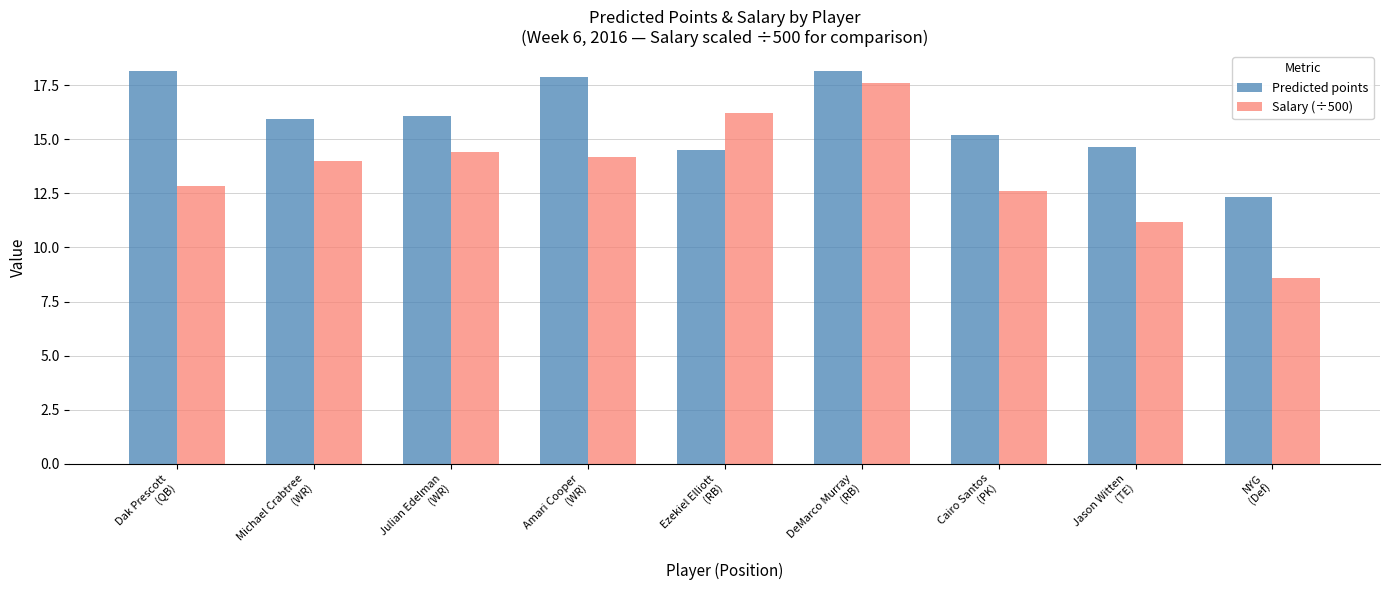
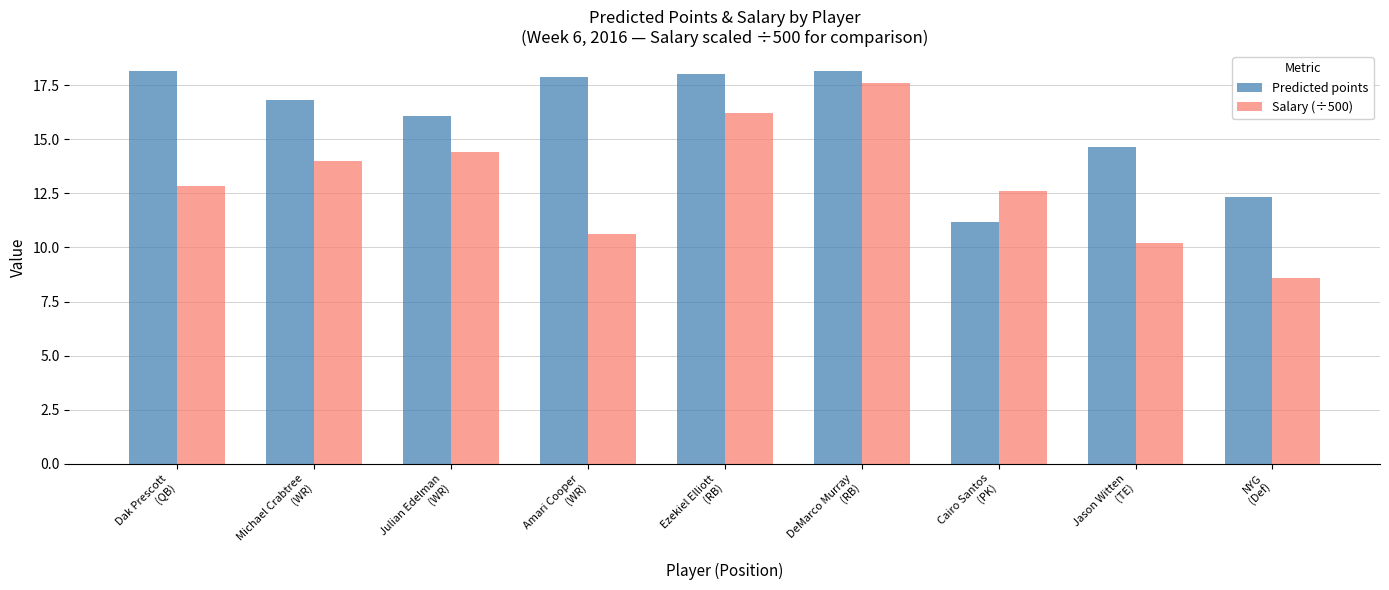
  {
    "Predicted points": {
      "Dak Prescott (QB)": 18.2,
-     "Michael Crabtree (WR)": 15.9,
+     "Michael Crabtree (WR)": 16.8,
      "Julian Edelman (WR)": 16.1,
      "Amari Cooper (WR)": 17.9,
-     "Ezekiel Elliott (RB)": 14.5,
+     "Ezekiel Elliott (RB)": 18.0,
      "DeMarco Murray (RB)": 18.1,
-     "Cairo Santos (PK)": 15.2,
+     "Cairo Santos (PK)": 11.2,
      "Jason Witten (TE)": 14.7,
      "NYG (Def)": 12.3
    },
    "Salary (÷500)": {
      "Dak Prescott (QB)": 12.9,
      "Michael Crabtree (WR)": 14.0,
      "Julian Edelman (WR)": 14.4,
-     "Amari Cooper (WR)": 14.2,
+     "Amari Cooper (WR)": 10.6,
      "Ezekiel Elliott (RB)": 16.2,
      "DeMarco Murray (RB)": 17.6,
      "Cairo Santos (PK)": 12.6,
-     "Jason Witten (TE)": 11.2,
+     "Jason Witten (TE)": 10.2,
      "NYG (Def)": 8.6
    }
  }
